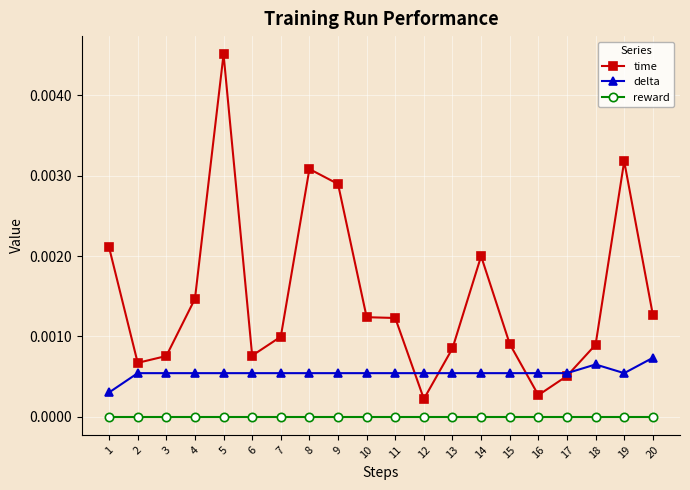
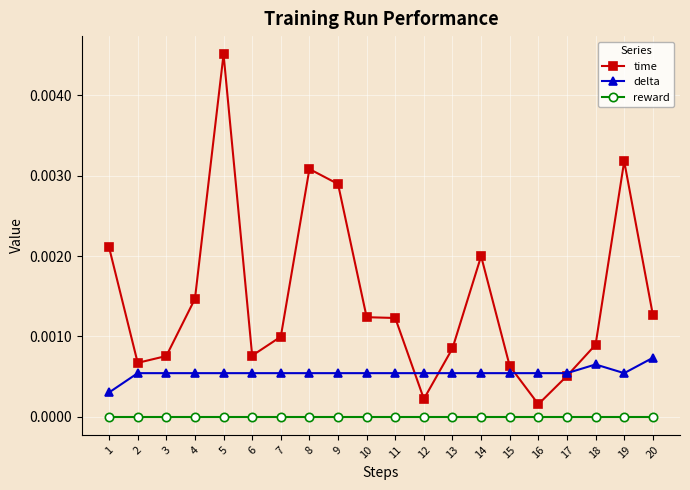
  {
    "time": {
      "1": 0.0021,
      "2": 0.0007,
      "3": 0.0008,
      "4": 0.0015,
      "5": 0.0045,
      "6": 0.0008,
      "7": 0.0010,
      "8": 0.0031,
      "9": 0.0029,
      "10": 0.0012,
      "11": 0.0012,
      "12": 0.0002,
      "13": 0.0009,
      "14": 0.0020,
-     "15": 0.0009,
-     "16": 0.0003,
+     "15": 0.0006,
+     "16": 0.0002,
      "17": 0.0005,
      "18": 0.0009,
      "19": 0.0032,
      "20": 0.0013
    },
    "delta": {
      "1": 0.0003,
      "2": 0.0005,
      "3": 0.0005,
      "4": 0.0005,
      "5": 0.0005,
      "6": 0.0005,
      "7": 0.0005,
      "8": 0.0005,
      "9": 0.0005,
      "10": 0.0005,
      "11": 0.0005,
      "12": 0.0005,
      "13": 0.0005,
      "14": 0.0005,
      "15": 0.0005,
      "16": 0.0005,
      "17": 0.0005,
      "18": 0.0007,
      "19": 0.0005,
      "20": 0.0007
    },
    "reward": {
      "1": 0.0000,
      "2": 0.0000,
      "3": 0.0000,
      "4": 0.0000,
      "5": 0.0000,
      "6": 0.0000,
      "7": 0.0000,
      "8": 0.0000,
      "9": 0.0000,
      "10": 0.0000,
      "11": 0.0000,
      "12": 0.0000,
      "13": 0.0000,
      "14": 0.0000,
      "15": 0.0000,
      "16": 0.0000,
      "17": 0.0000,
      "18": 0.0000,
      "19": 0.0000,
      "20": 0.0000
    }
  }
